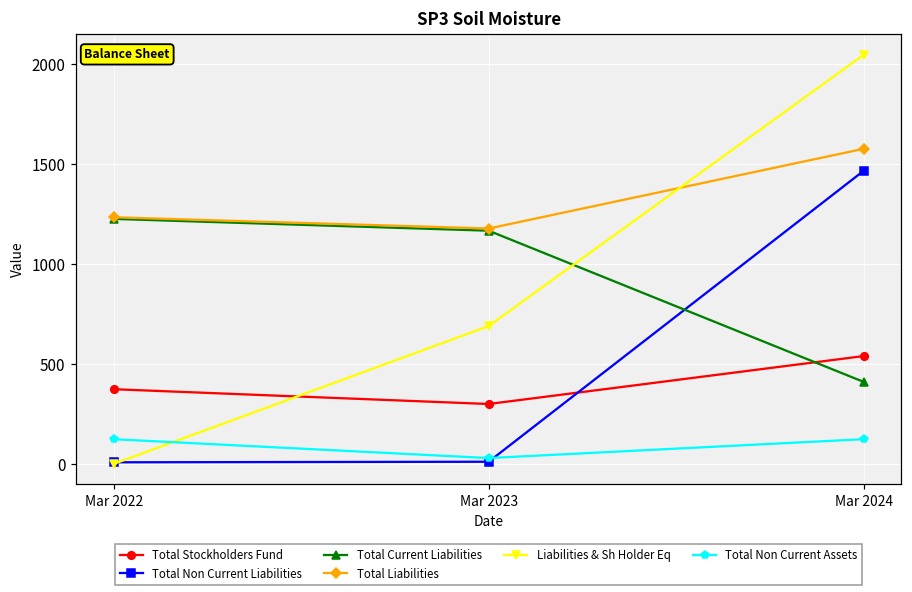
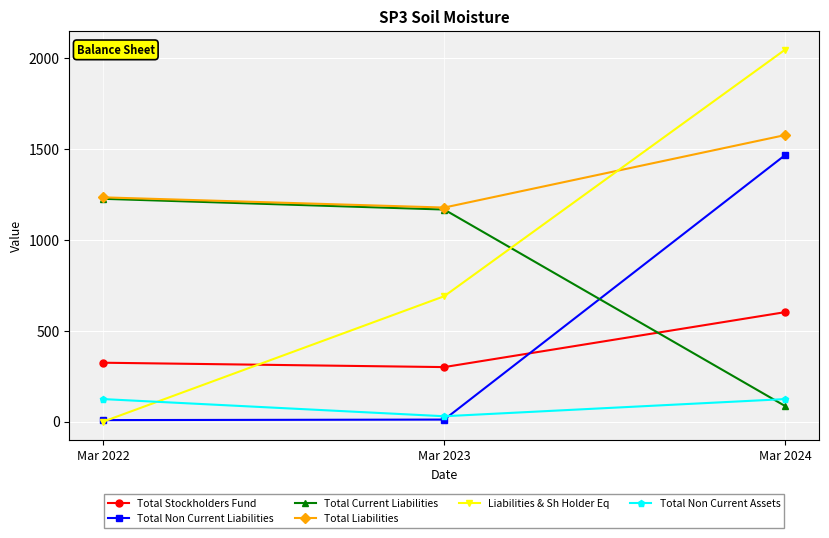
  {
    "Total Stockholders Fund": {
-     "Mar 2022": 370,
+     "Mar 2022": 320,
      "Mar 2023": 300,
-     "Mar 2024": 540
+     "Mar 2024": 600
    },
    "Total Non Current Liabilities": {
      "Mar 2023": 10,
      "Mar 2024": 1470
    },
    "Total Current Liabilities": {
-     "Mar 2024": 410
+     "Mar 2024": 90
    },
    "Total Liabilities": {
      "Mar 2024": 1580
    },
    "Liabilities & Sh Holder Eq": {
      "Mar 2023": 690,
      "Mar 2024": 2050
    },
    "Total Non Current Assets": {
      "Mar 2022": 120,
      "Mar 2023": 30,
      "Mar 2024": 120
    }
  }
